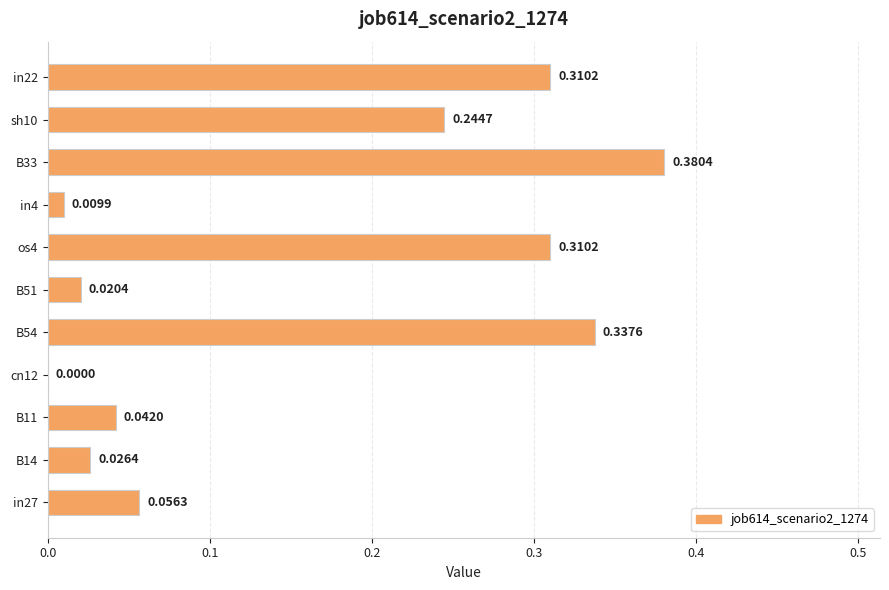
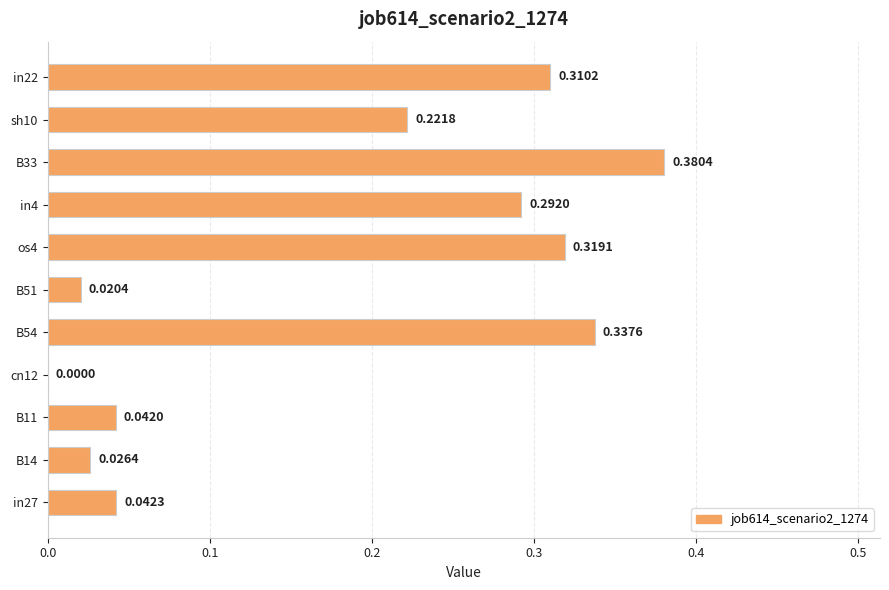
  {
    "in22": 0.3102,
-   "sh10": 0.2447,
+   "sh10": 0.2218,
    "B33": 0.3804,
-   "in4": 0.0099,
-   "os4": 0.3102,
+   "in4": 0.2920,
+   "os4": 0.3191,
    "B51": 0.0204,
    "B54": 0.3376,
    "cn12": 0.0000,
    "B11": 0.0420,
    "B14": 0.0264,
-   "in27": 0.0563
+   "in27": 0.0423
  }
